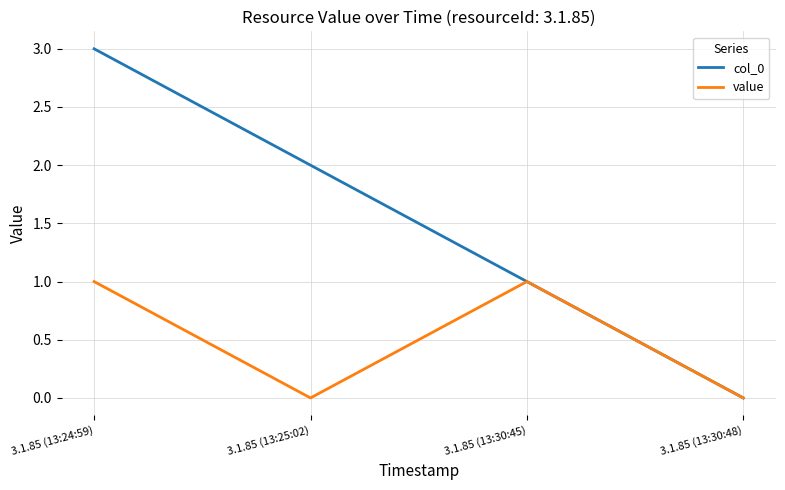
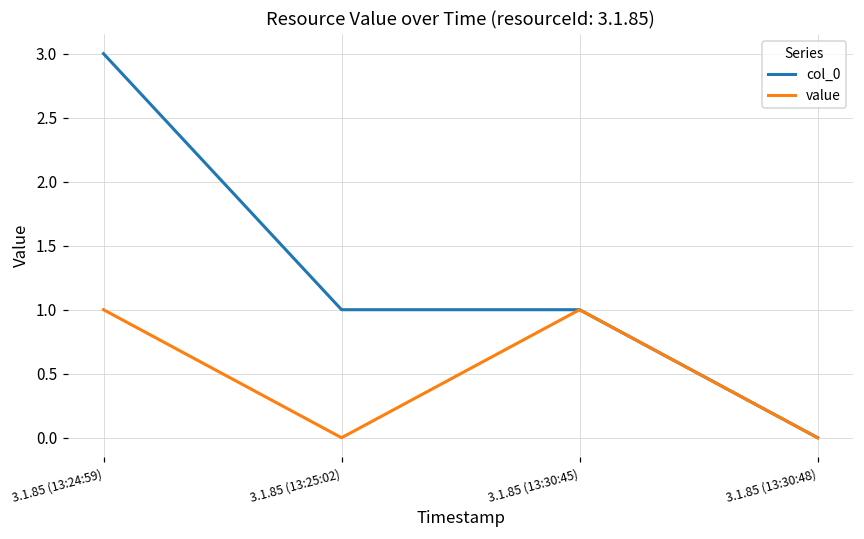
  {
    "col_0": {
      "3.1.85 (13:24:59)": 3,
-     "3.1.85 (13:25:02)": 2
+     "3.1.85 (13:25:02)": 1
    },
    "value": {
      "3.1.85 (13:24:59)": 1,
      "3.1.85 (13:25:02)": 0
    }
  }
